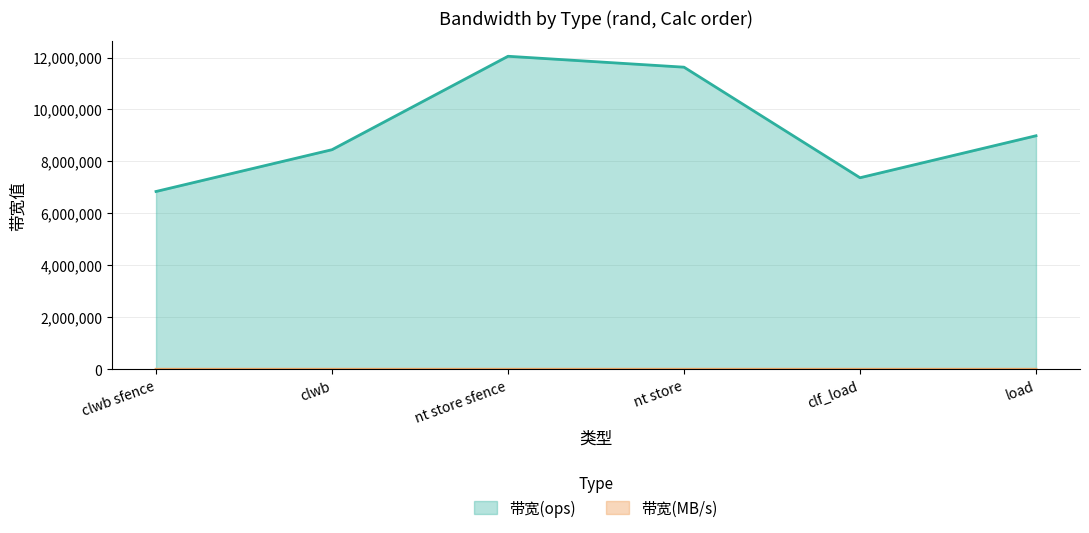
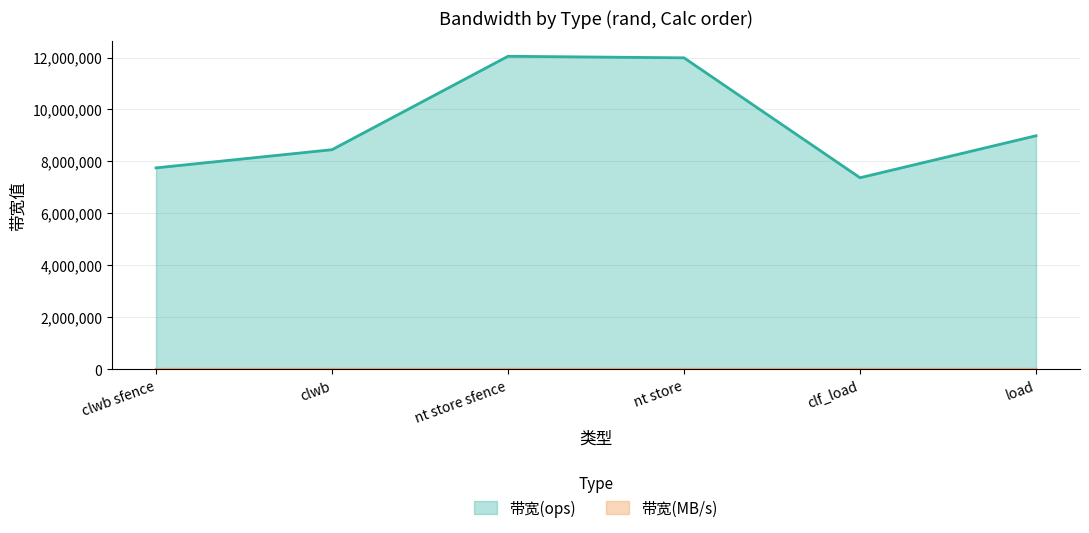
  {
    "带宽(ops)": {
-     "clwb sfence": "6,800,000",
+     "clwb sfence": "7,800,000",
      "clwb": "8,500,000",
      "nt store sfence": "12,000,000",
-     "nt store": "11,600,000",
+     "nt store": "12,000,000",
      "clf_load": "7,400,000",
      "load": "9,000,000"
    },
    "带宽(MB/s)": {
      "clwb sfence": "0",
      "clwb": "0",
      "nt store sfence": "0",
      "nt store": "0",
      "clf_load": "0",
      "load": "0"
    }
  }
